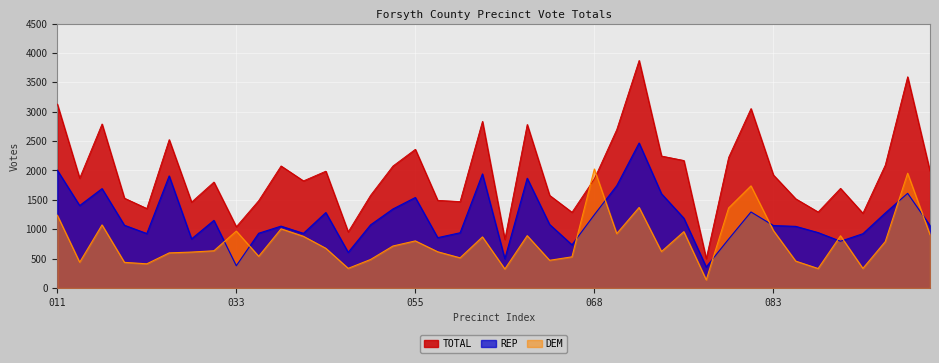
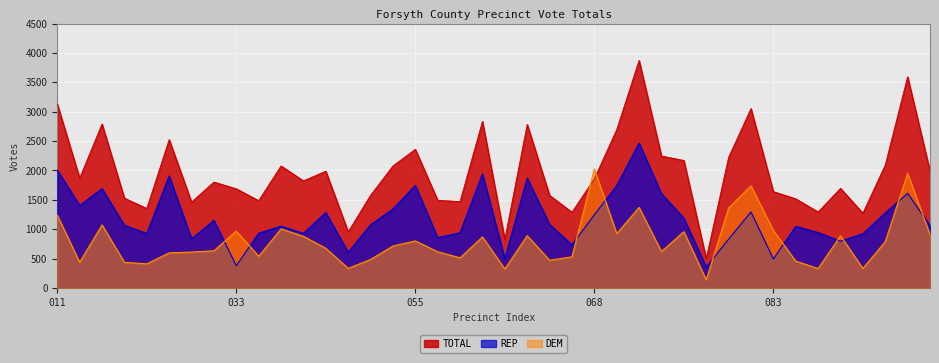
  {
    "TOTAL": {
      "011": 3100,
-     "033": 1000,
+     "033": 1700,
      "055": 2400,
      "068": 1900,
-     "083": 1900
+     "083": 1600
    },
    "REP": {
      "011": 2000,
      "033": 400,
-     "055": 1500,
+     "055": 1700,
      "068": 1200,
-     "083": 1100
+     "083": 500
    },
    "DEM": {
      "011": 1200,
      "033": 1000,
      "055": 800,
      "068": 2000,
      "083": 1000
    }
  }
